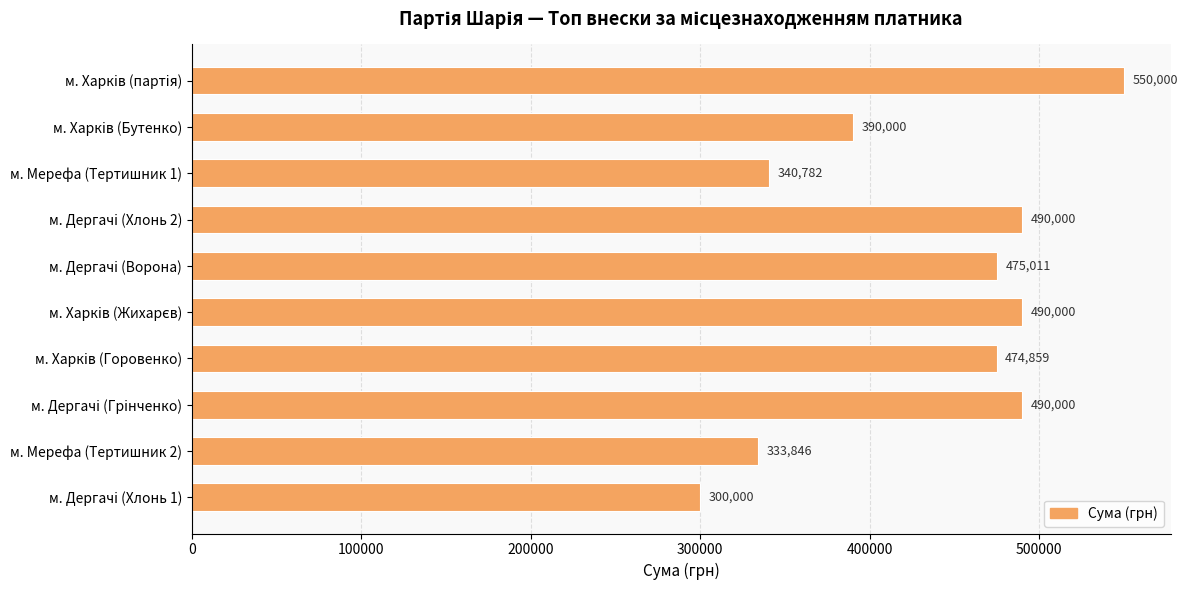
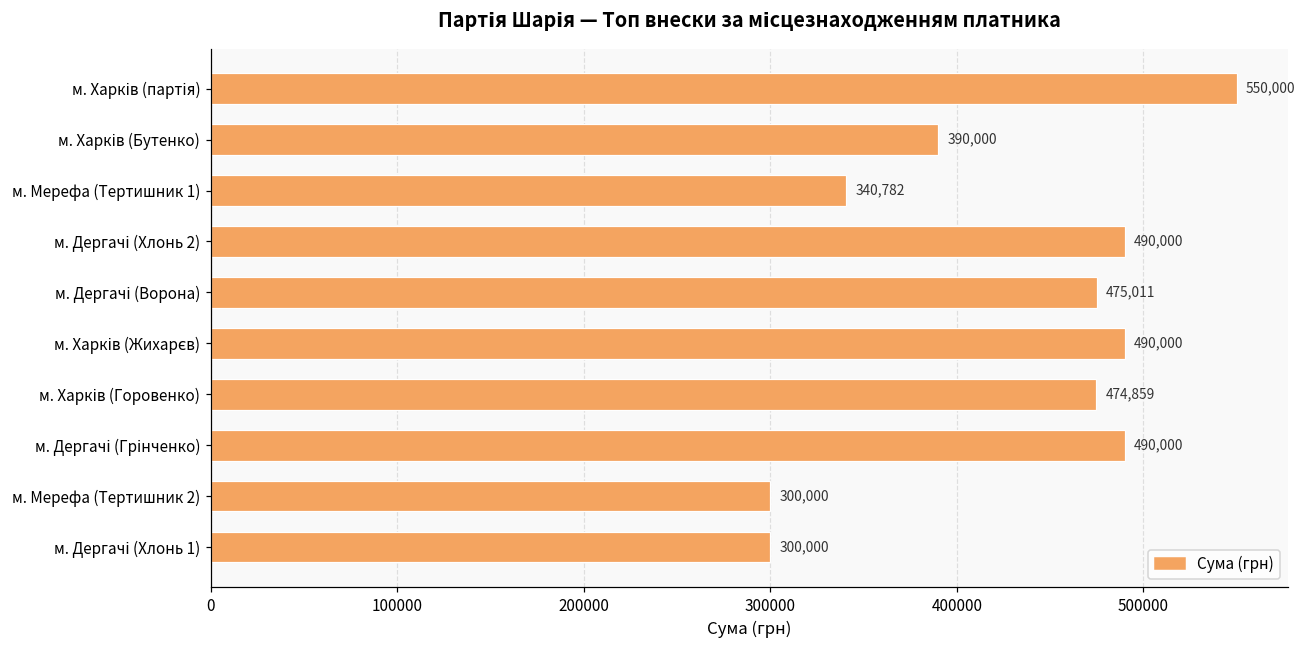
  {
    "м. Харків (партія)": "550,000",
    "м. Харків (Бутенко)": "390,000",
    "м. Мерефа (Тертишник 1)": "340,782",
    "м. Дергачі (Хлонь 2)": "490,000",
    "м. Дергачі (Ворона)": "475,011",
    "м. Харків (Жихарєв)": "490,000",
    "м. Харків (Горовенко)": "474,859",
    "м. Дергачі (Грінченко)": "490,000",
-   "м. Мерефа (Тертишник 2)": "333,846",
+   "м. Мерефа (Тертишник 2)": "300,000",
    "м. Дергачі (Хлонь 1)": "300,000"
  }
